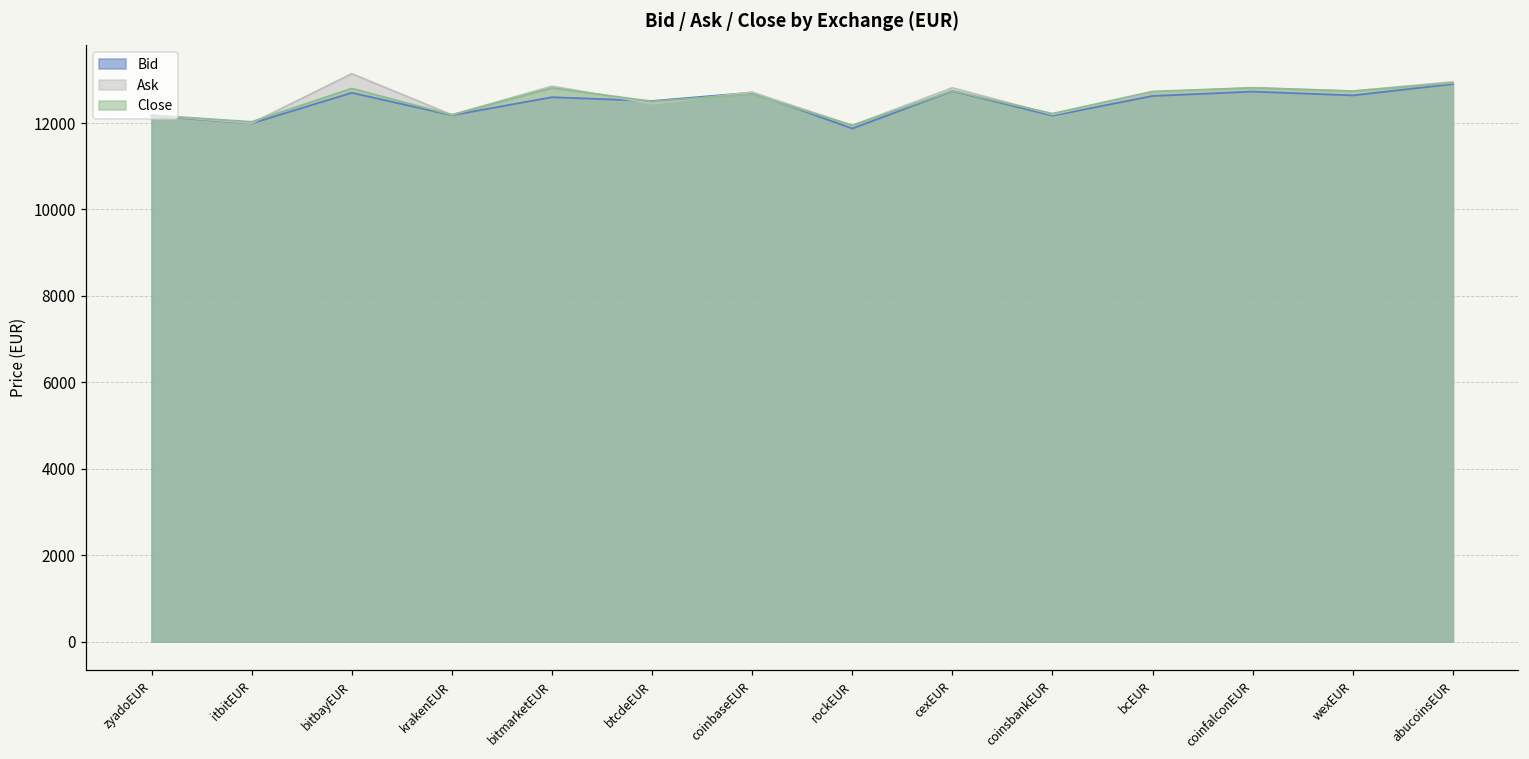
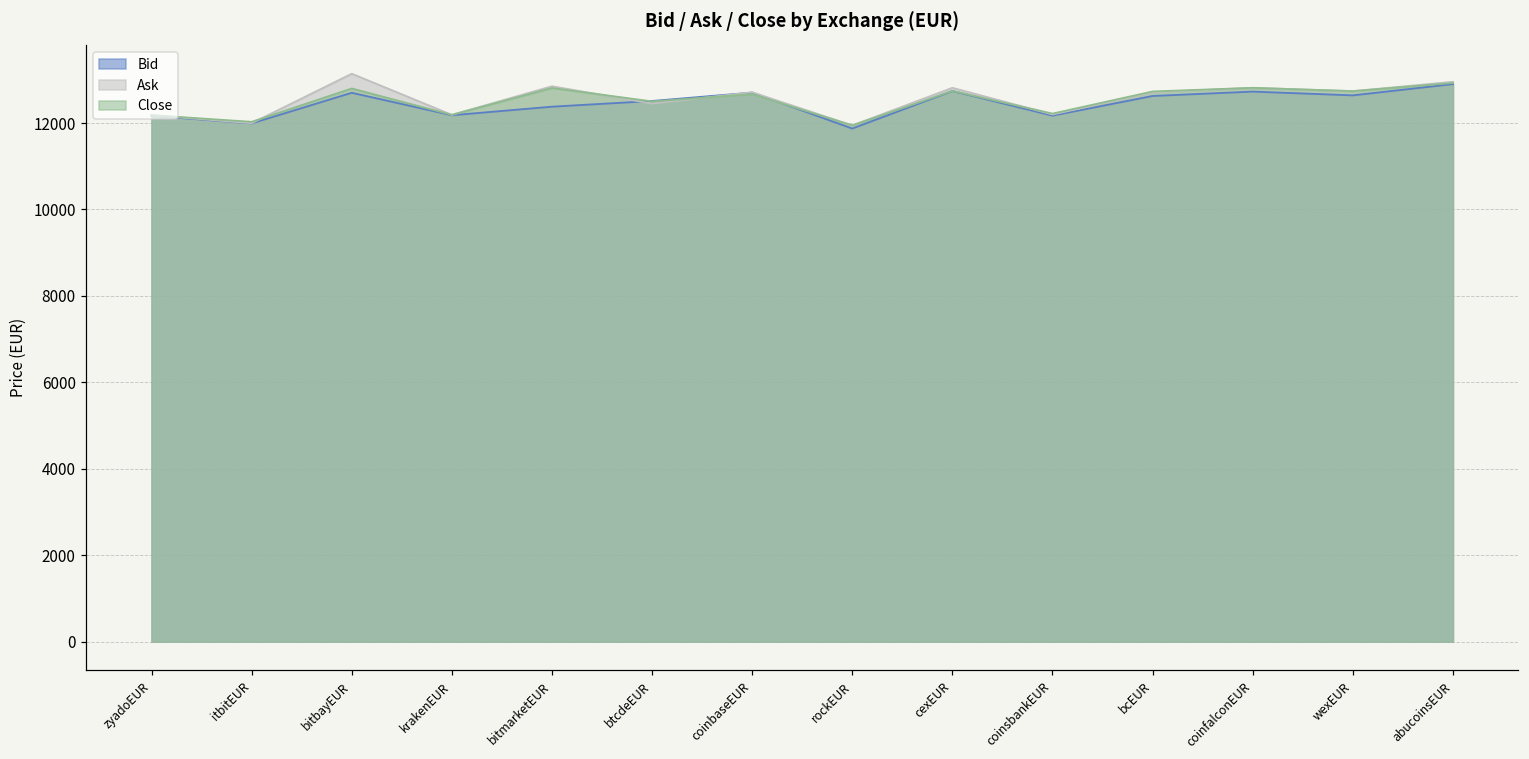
  {
    "Bid": {
      "bitbayEUR": 12700,
-     "bitmarketEUR": 12600,
+     "bitmarketEUR": 12400,
      "rockEUR": 11900,
      "bcEUR": 12600,
      "coinfalconEUR": 12700,
      "wexEUR": 12600
    }
  }
